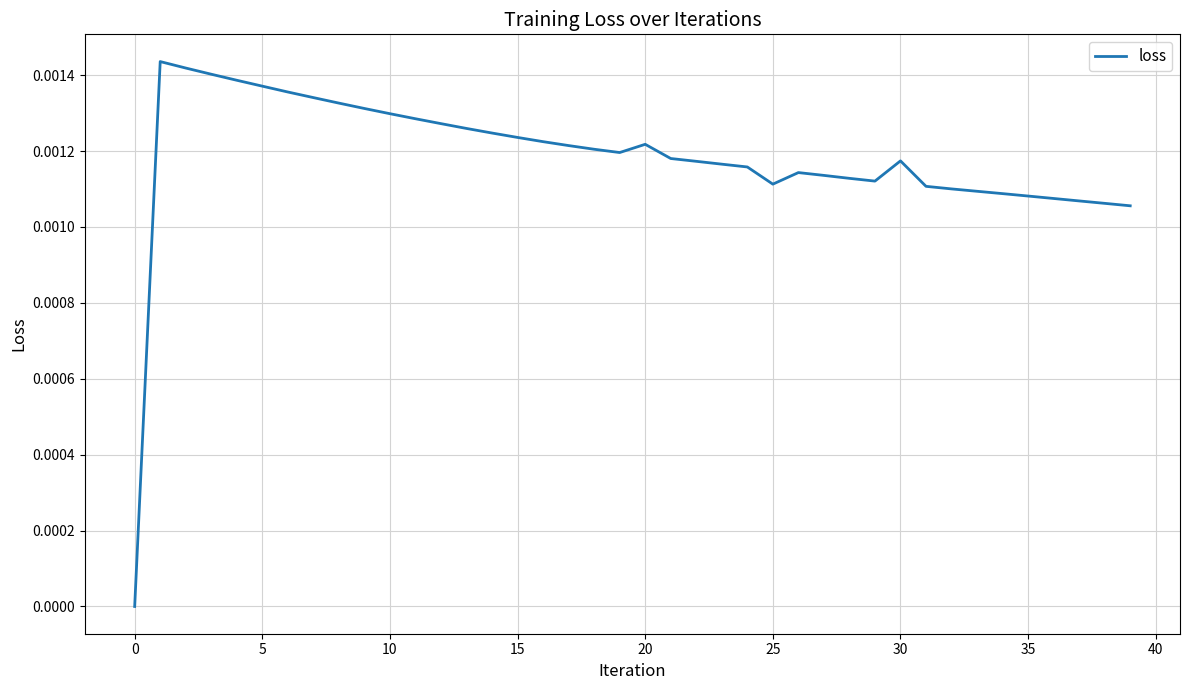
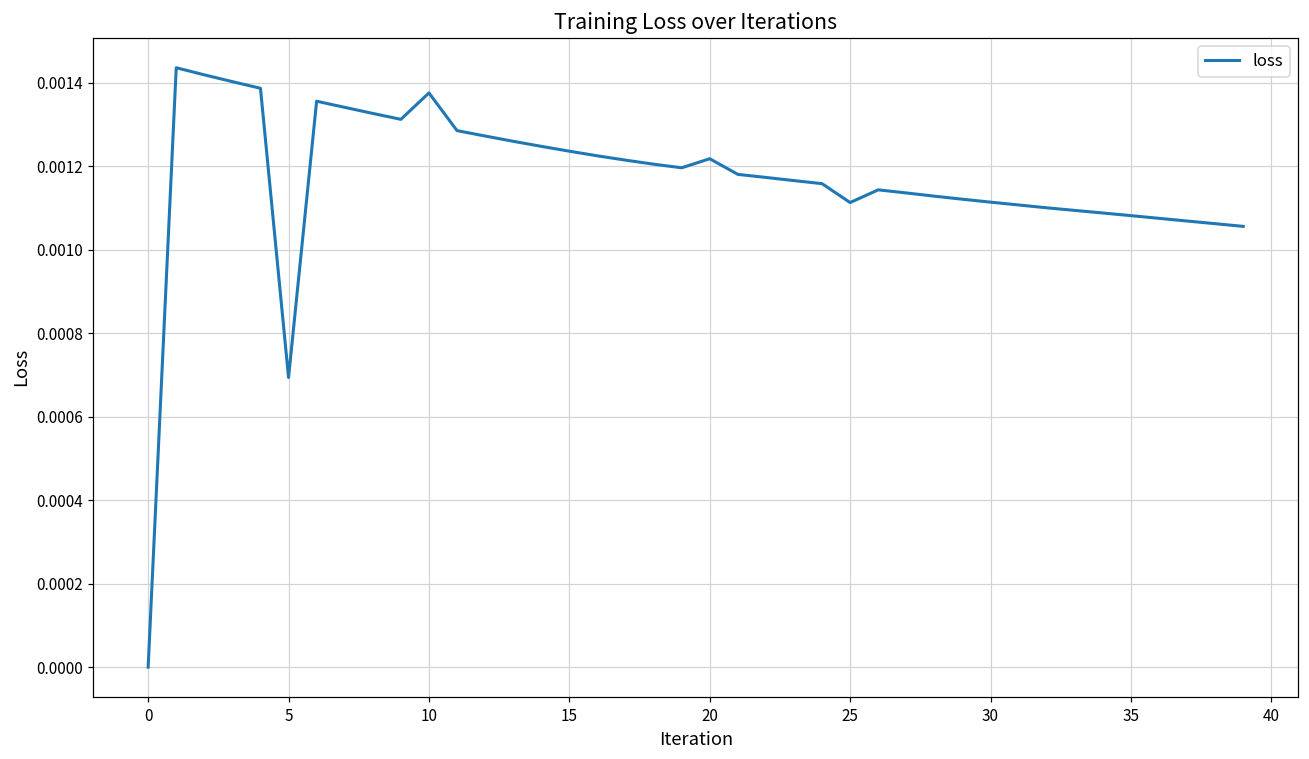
  {
    "0": 0.00000,
-   "5": 0.00137,
-   "10": 0.00130,
+   "5": 0.00069,
+   "10": 0.00138,
    "15": 0.00124,
    "20": 0.00122,
    "25": 0.00111,
-   "30": 0.00117,
+   "30": 0.00111,
    "35": 0.00108
  }
